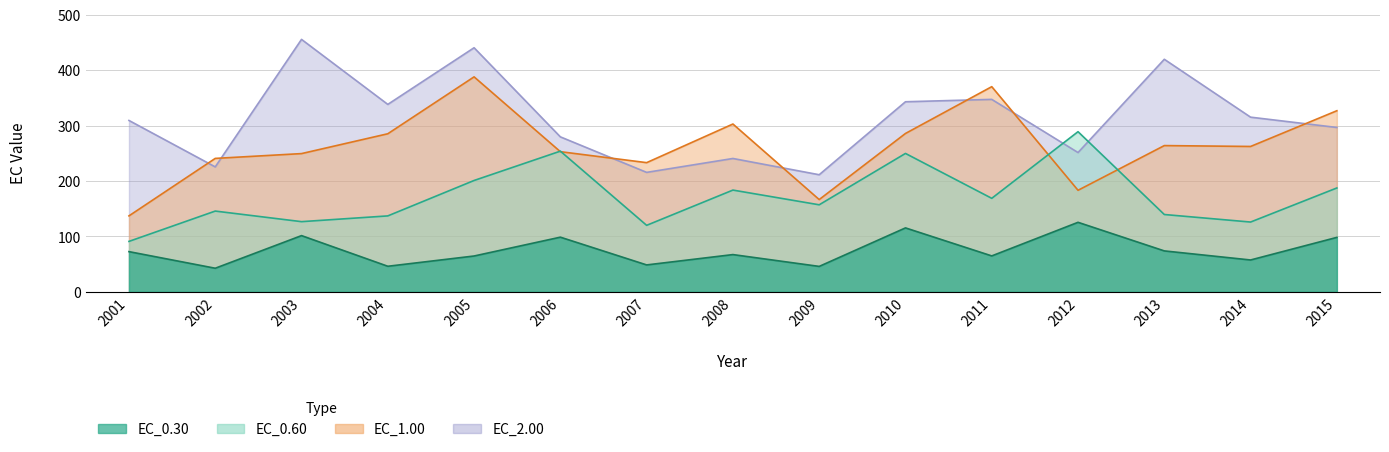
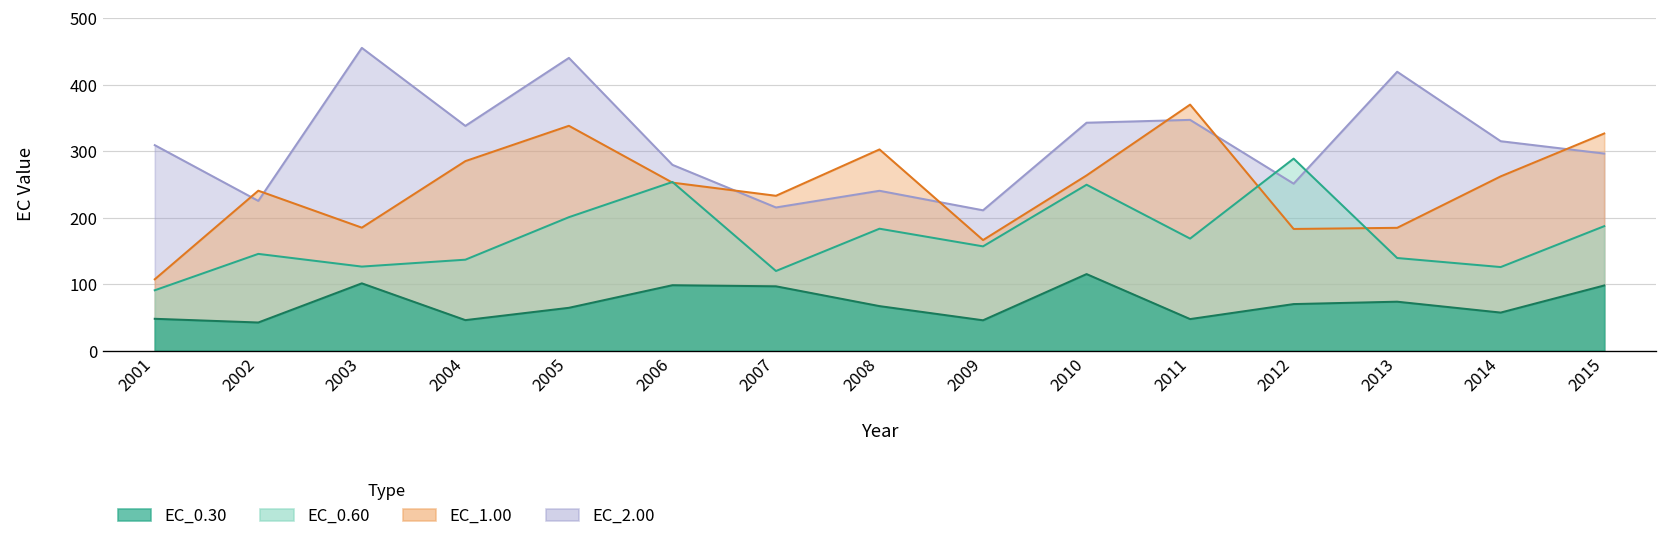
  {
    "EC_1.00": {
-     "2001": 140,
+     "2001": 110,
      "2002": 240,
-     "2003": 250,
+     "2003": 190,
      "2004": 290,
-     "2005": 390,
+     "2005": 340,
      "2007": 230,
      "2008": 300,
      "2009": 170,
-     "2010": 290,
+     "2010": 260,
      "2011": 370,
      "2012": 180,
-     "2013": 260,
+     "2013": 180,
      "2014": 260,
      "2015": 330
    },
    "EC_0.30": {
-     "2001": 70,
+     "2001": 50,
      "2002": 40,
      "2003": 100,
      "2004": 50,
      "2005": 60,
      "2006": 100,
-     "2007": 50,
+     "2007": 100,
      "2008": 70,
      "2009": 50,
      "2010": 120,
-     "2011": 60,
-     "2012": 130,
+     "2011": 50,
+     "2012": 70,
      "2013": 70,
      "2014": 60,
      "2015": 100
    }
  }
